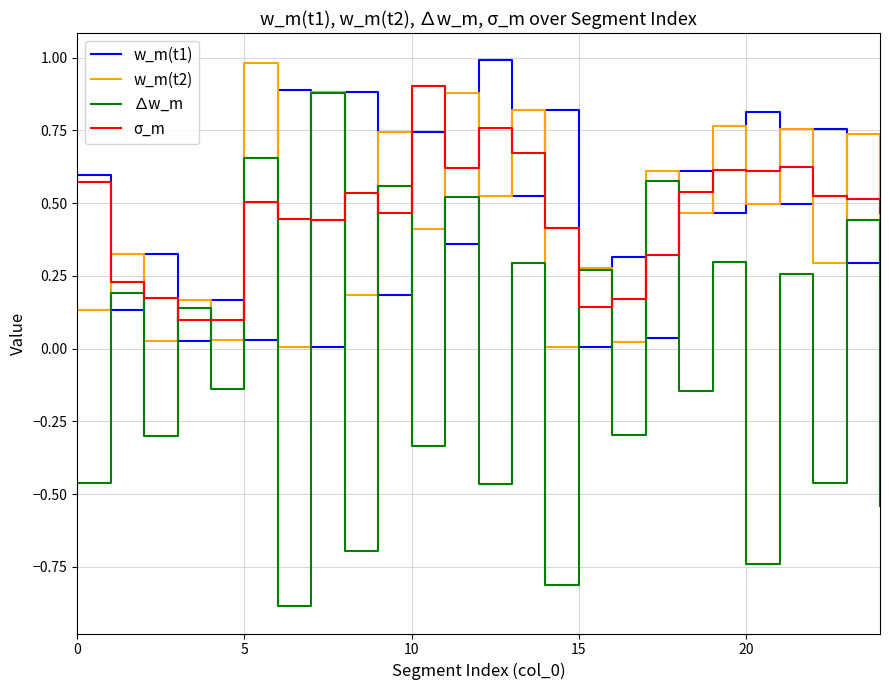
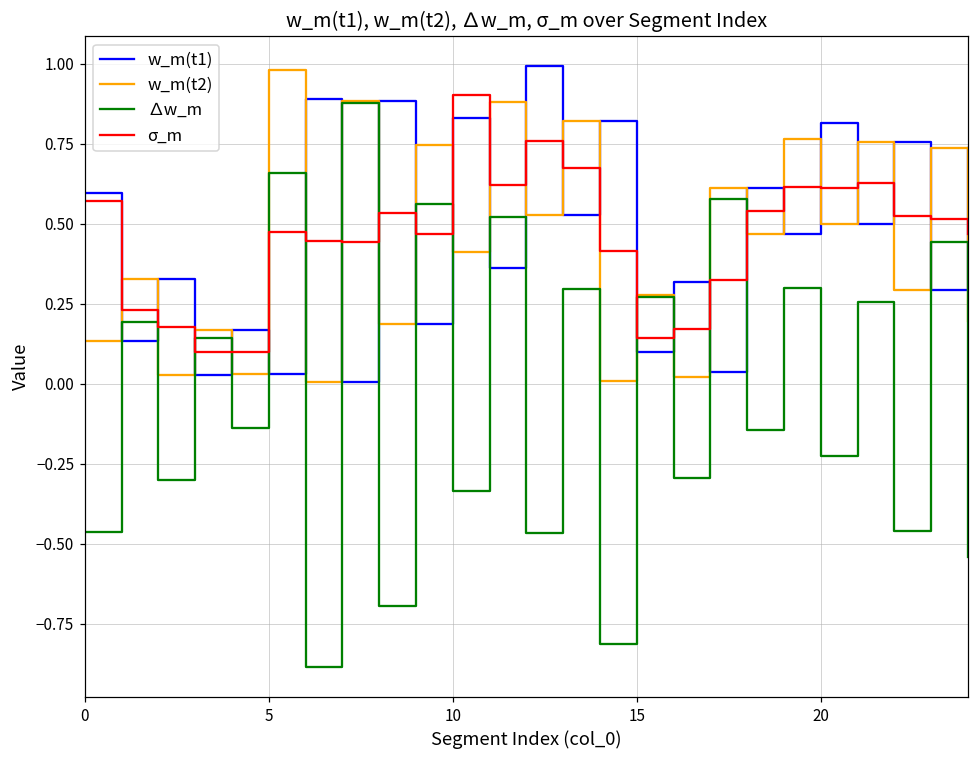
  {
    "w_m(t1)": {
      "0": 0.60,
      "5": 0.03,
-     "10": 0.75,
-     "15": 0.01,
+     "10": 0.83,
+     "15": 0.10,
      "20": 0.81
    },
    "w_m(t2)": {
      "0": 0.13,
      "5": 0.98,
      "10": 0.41,
      "20": 0.50
    },
    "∆w_m": {
      "0": -0.46,
      "5": 0.66,
      "10": -0.34,
-     "20": -0.74
+     "20": -0.23
    },
    "σ_m": {
      "0": 0.57,
-     "5": 0.51,
+     "5": 0.47,
      "10": 0.90,
      "15": 0.14,
      "20": 0.61
    }
  }
